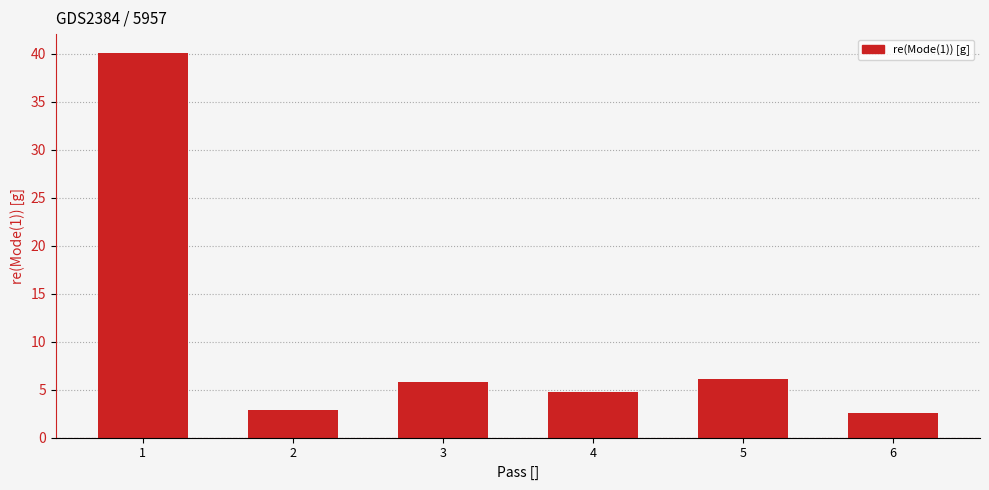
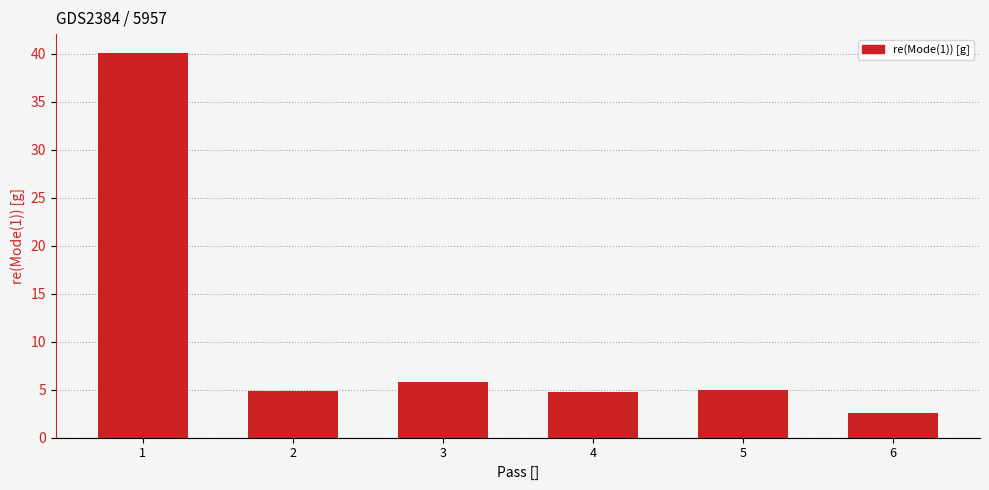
  {
    "1": 40,
-   "2": 3,
+   "2": 5,
    "3": 6,
    "4": 5,
-   "5": 6,
+   "5": 5,
    "6": 3
  }
